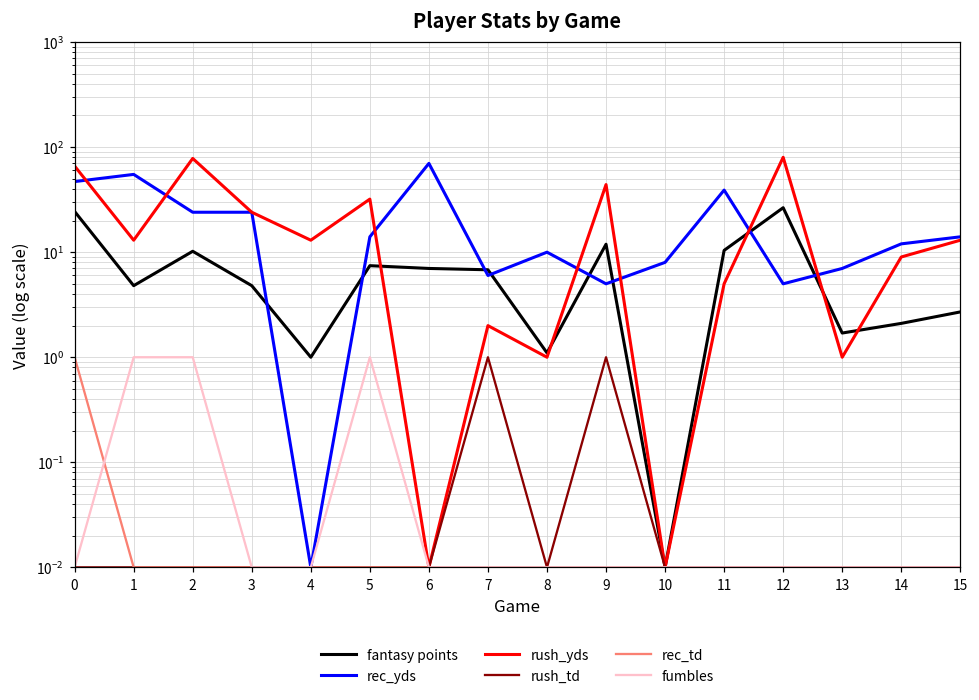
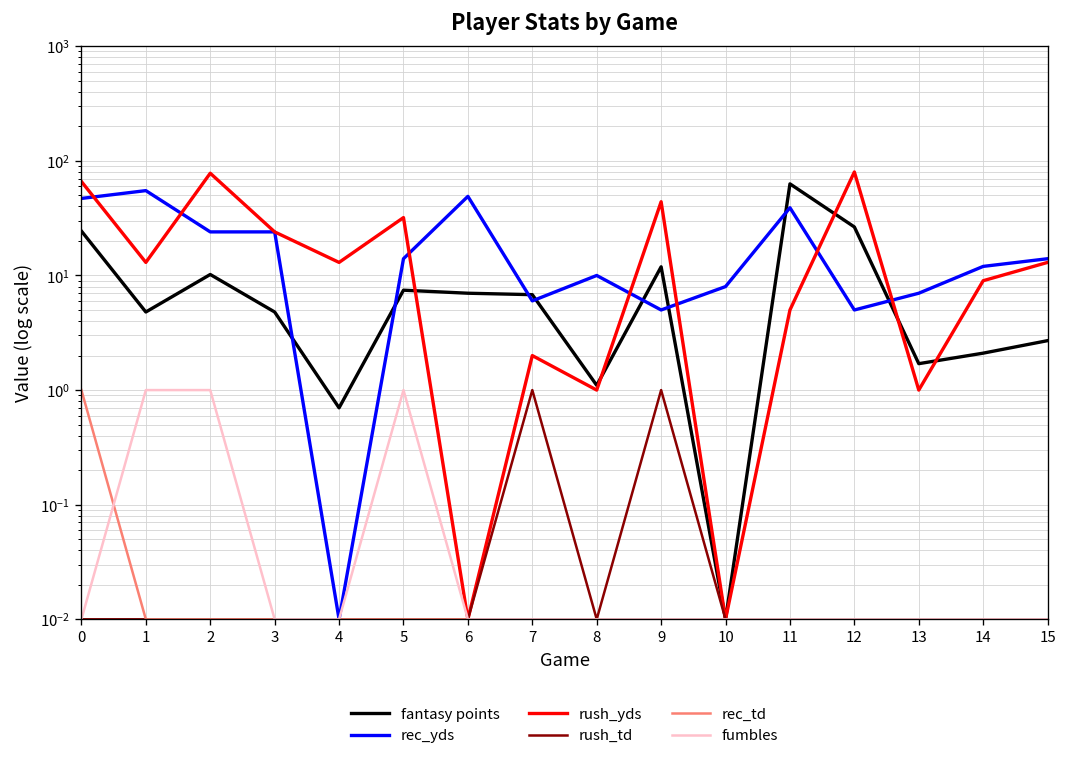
  {
    "fantasy points": {
      "0": 24,
      "1": 5,
      "2": 10,
      "3": 5,
-     "4": 1.0,
+     "4": 0.7,
      "5": 7,
      "6": 7,
      "7": 7,
      "8": 1.1,
      "9": 12,
-     "11": 10,
+     "11": 60,
      "12": 27,
      "13": 1.7,
      "14": 2.1,
      "15": 2.7
    },
    "rec_yds": {
      "0": 50,
      "1": 60,
      "2": 24,
      "5": 14,
-     "6": 70,
+     "6": 50,
      "7": 6,
      "8": 10,
      "9": 5,
      "10": 8,
      "11": 39,
      "12": 5,
      "13": 7,
      "14": 12,
      "15": 14
    },
    "rush_yds": {
      "0": 70,
      "1": 13,
      "2": 80,
      "4": 13,
      "5": 32,
      "7": 2.0,
      "8": 1.0,
      "9": 40,
      "11": 5,
      "12": 80,
      "13": 1.0,
      "14": 9,
      "15": 13
    },
    "rush_td": {
      "7": 1.0,
      "9": 1.0
    },
    "rec_td": {
      "0": 1.0
    },
    "fumbles": {
      "1": 1.0,
      "2": 1.0,
      "5": 1.0
    }
  }
